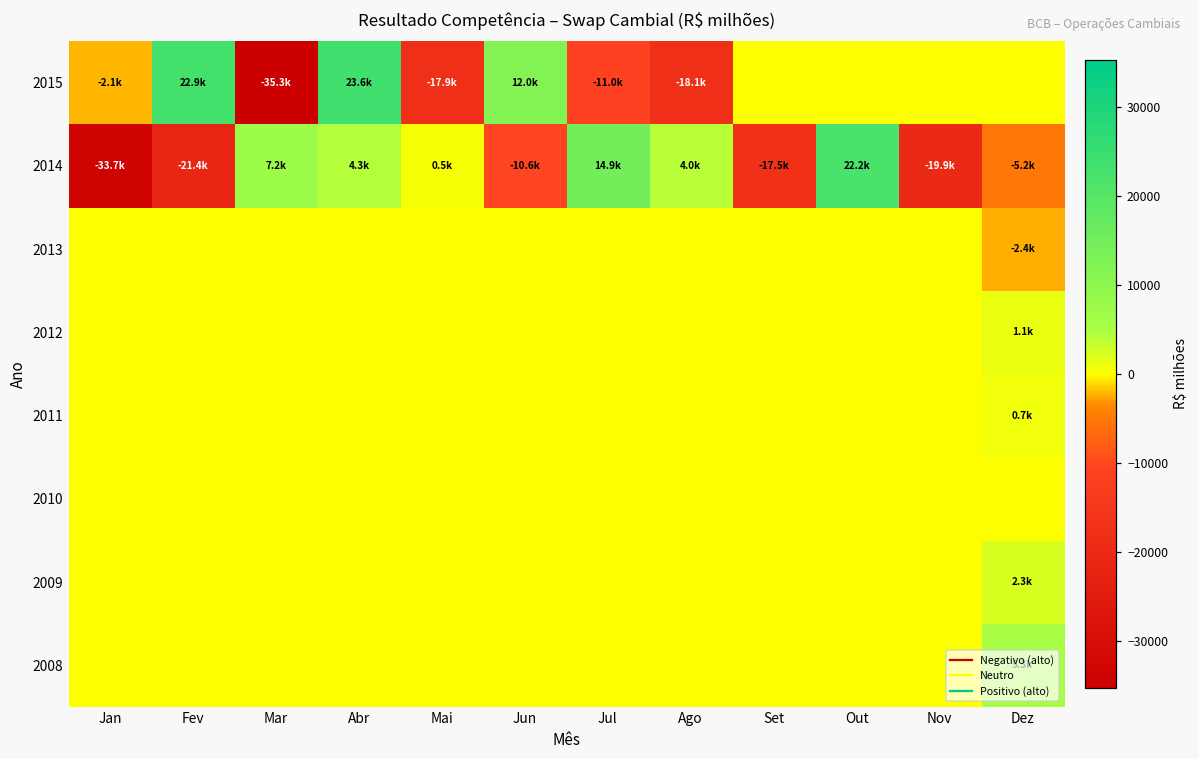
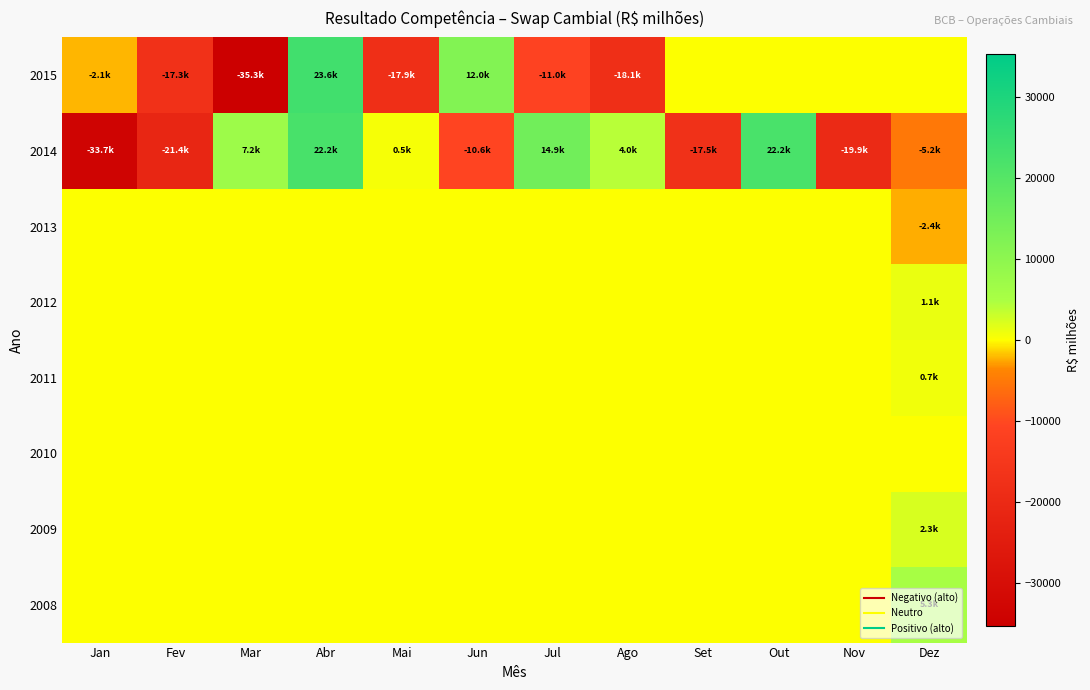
  {
    "2015": {
      "Jan": "-2.1k",
-     "Fev": "22.9k",
+     "Fev": "-17.3k",
      "Mar": "-35.3k",
      "Abr": "23.6k",
      "Mai": "-17.9k",
      "Jun": "12.0k",
      "Jul": "-11.0k",
      "Ago": "-18.1k"
    },
    "2014": {
      "Jan": "-33.7k",
      "Fev": "-21.4k",
      "Mar": "7.2k",
-     "Abr": "4.3k",
+     "Abr": "22.2k",
      "Mai": "0.5k",
      "Jun": "-10.6k",
      "Jul": "14.9k",
      "Ago": "4.0k",
      "Set": "-17.5k",
      "Out": "22.2k",
      "Nov": "-19.9k",
      "Dez": "-5.2k"
    },
    "2013": {
      "Dez": "-2.4k"
    },
    "2012": {
      "Dez": "1.1k"
    },
    "2011": {
      "Dez": "0.7k"
    },
    "2009": {
      "Dez": "2.3k"
    }
  }
